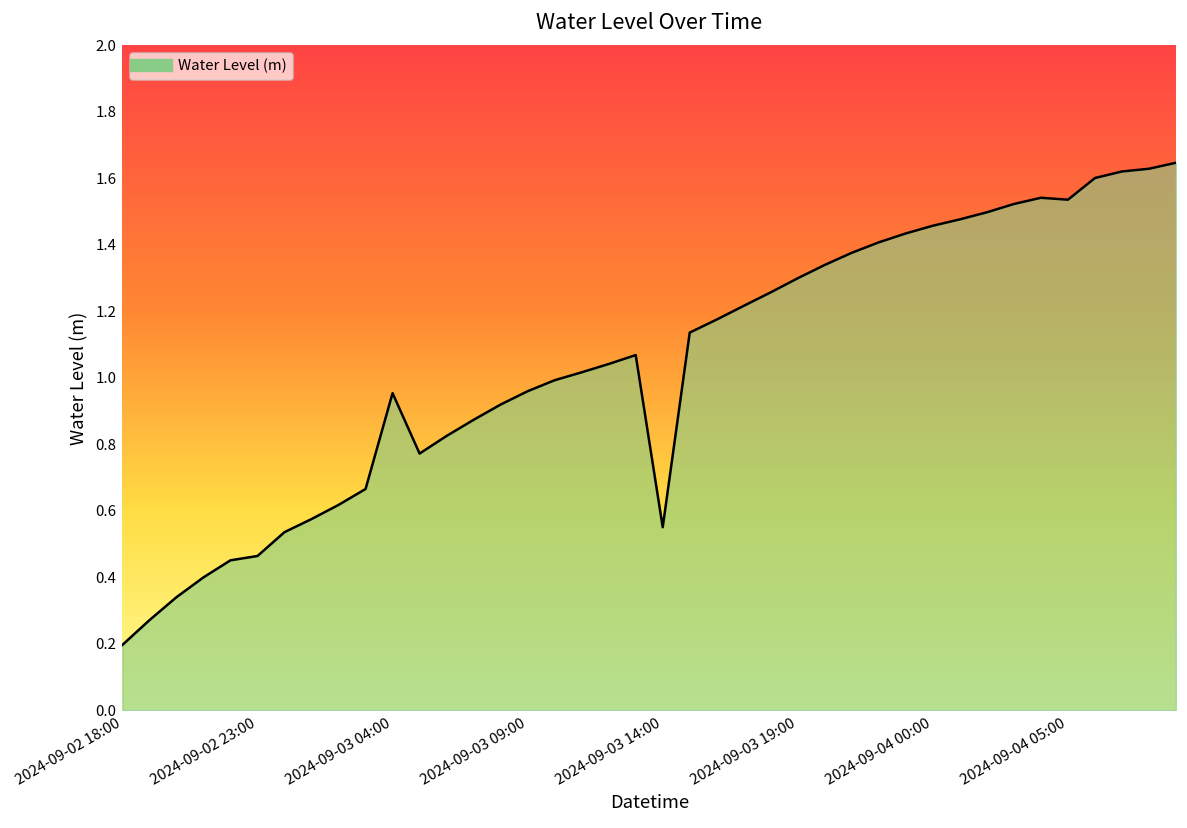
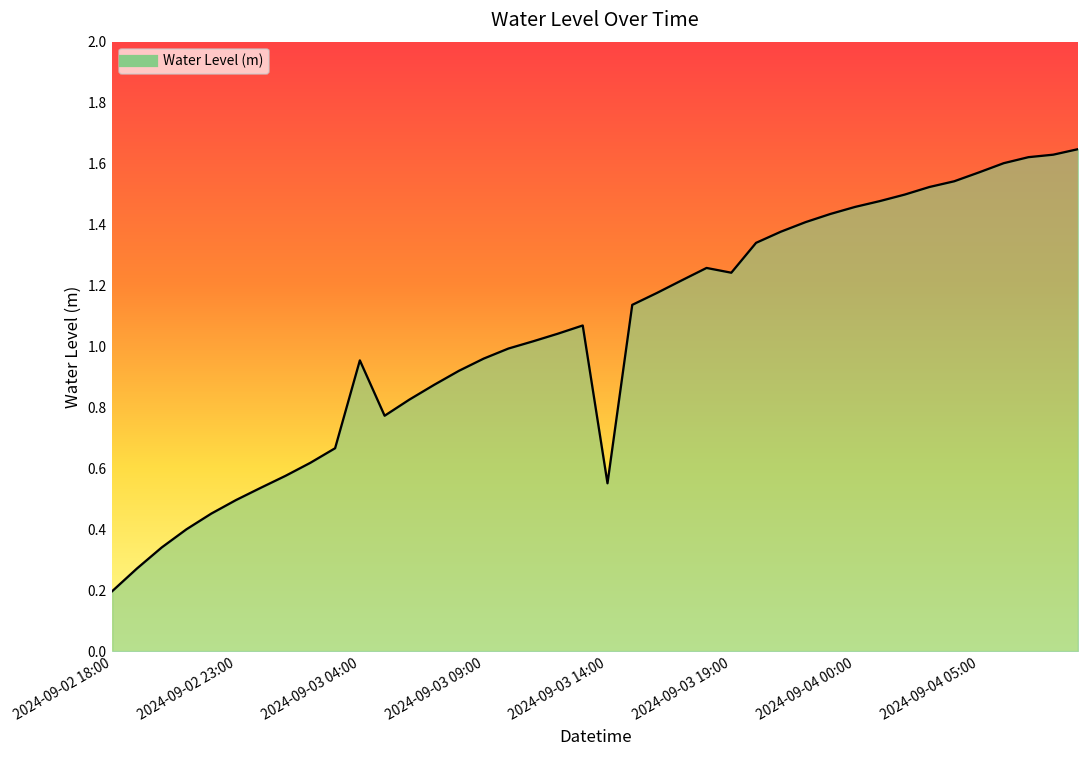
  {
    "2024-09-02 18:00": 0.20,
-   "2024-09-02 23:00": 0.46,
+   "2024-09-02 23:00": 0.50,
    "2024-09-03 04:00": 0.95,
    "2024-09-03 09:00": 0.96,
    "2024-09-03 14:00": 0.55,
-   "2024-09-03 19:00": 1.30,
+   "2024-09-03 19:00": 1.24,
    "2024-09-04 00:00": 1.46,
-   "2024-09-04 05:00": 1.54
+   "2024-09-04 05:00": 1.57
  }
